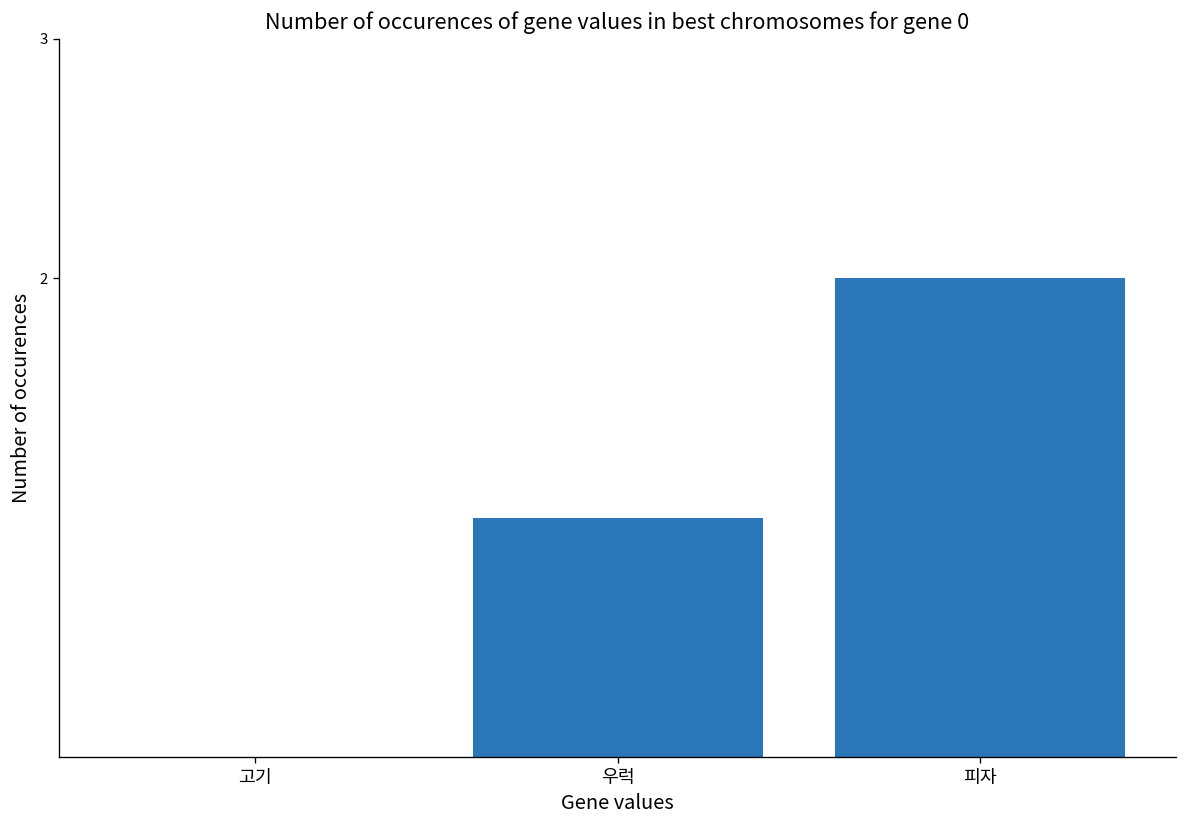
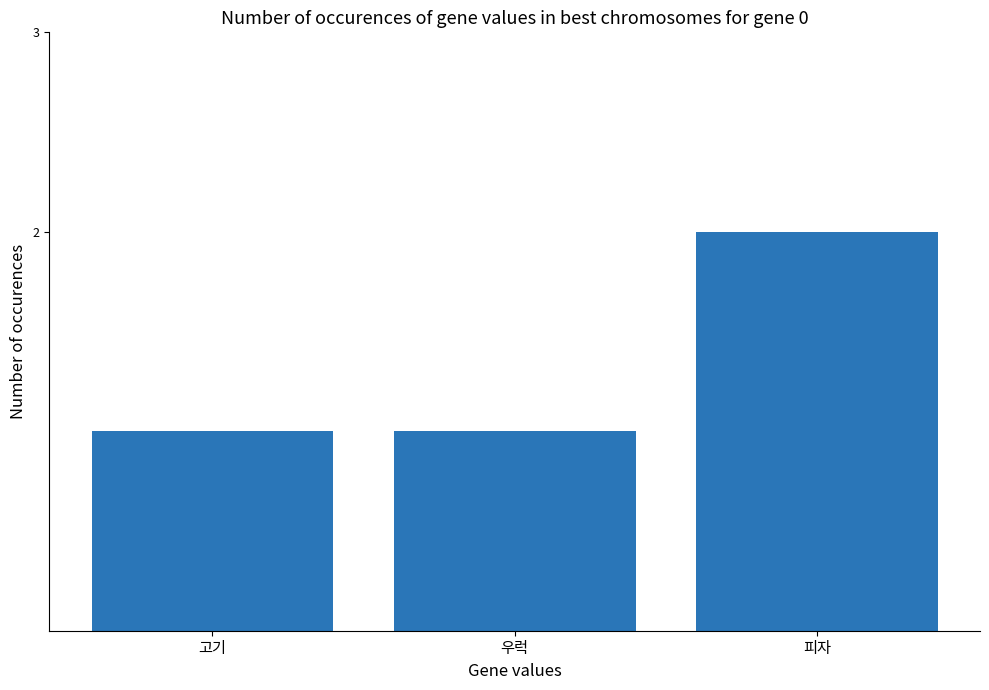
  {
-   "고기": 0,
+   "고기": 1,
    "우럭": 1,
    "피자": 2
  }
